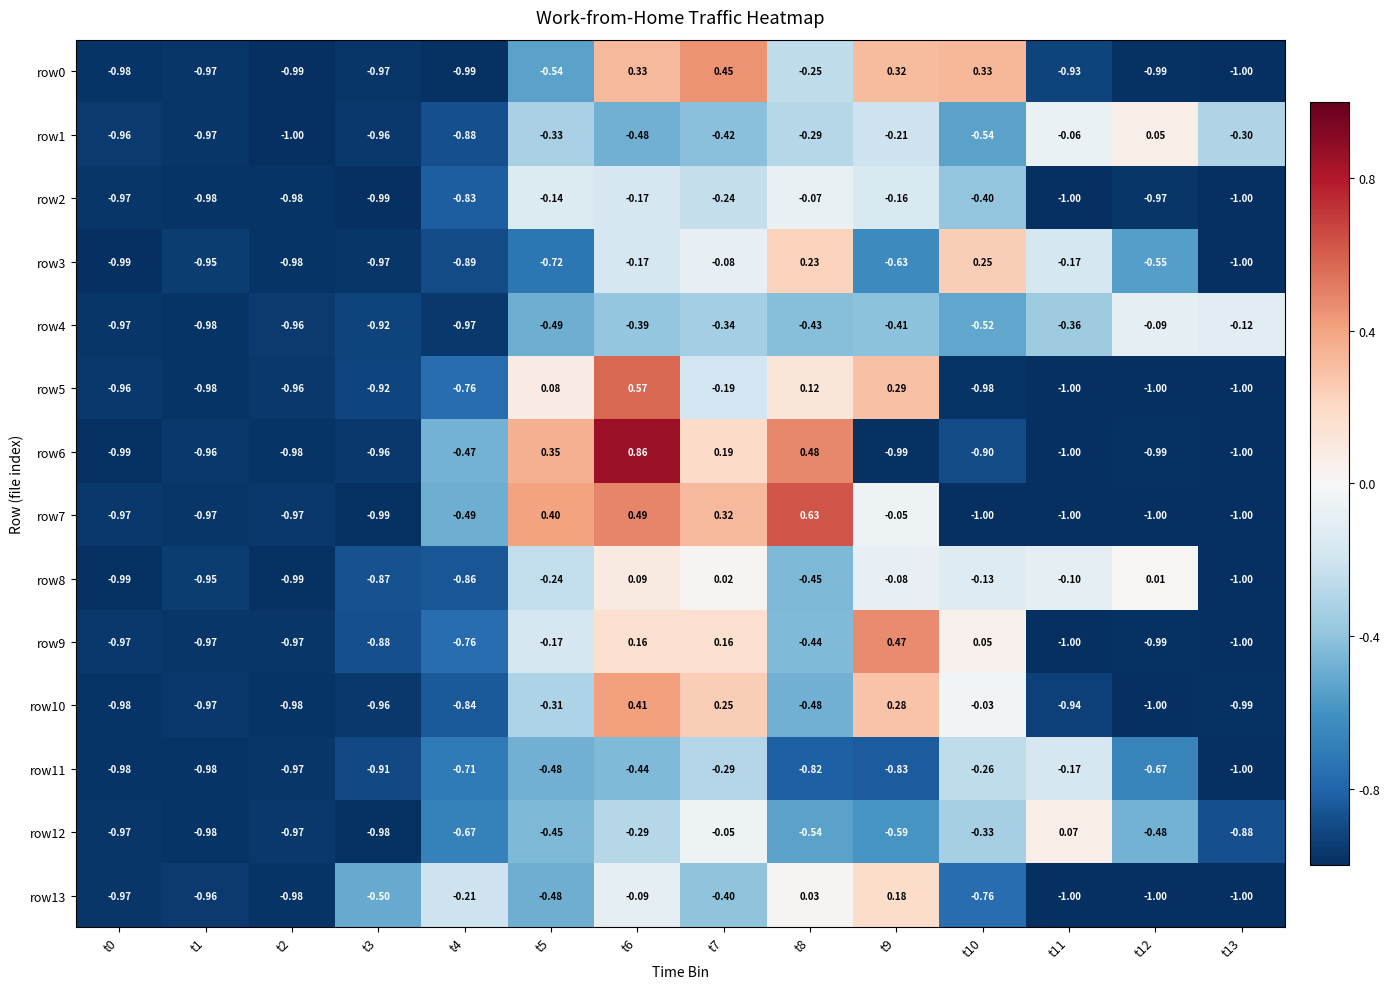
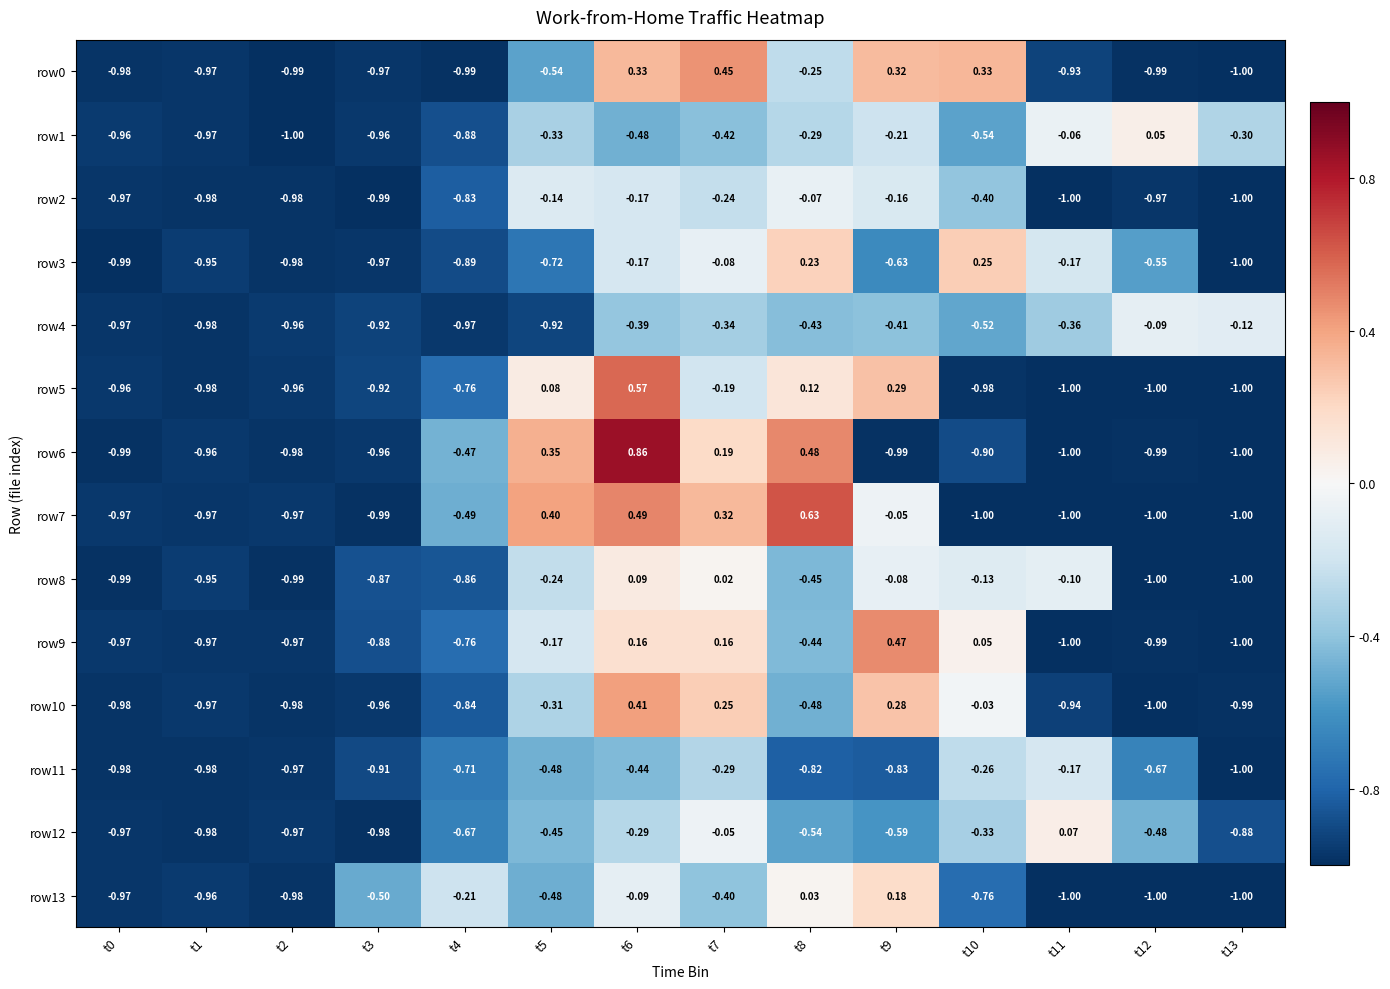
  {
    "row0": {
      "t0": -0.98,
      "t1": -0.97,
      "t2": -0.99,
      "t3": -0.97,
      "t4": -0.99,
      "t5": -0.54,
      "t6": 0.33,
      "t7": 0.45,
      "t8": -0.25,
      "t9": 0.32,
      "t10": 0.33,
      "t11": -0.93,
      "t12": -0.99,
      "t13": -1.00
    },
    "row1": {
      "t0": -0.96,
      "t1": -0.97,
      "t2": -1.00,
      "t3": -0.96,
      "t4": -0.88,
      "t5": -0.33,
      "t6": -0.48,
      "t7": -0.42,
      "t8": -0.29,
      "t9": -0.21,
      "t10": -0.54,
      "t11": -0.06,
      "t12": 0.05,
      "t13": -0.30
    },
    "row2": {
      "t0": -0.97,
      "t1": -0.98,
      "t2": -0.98,
      "t3": -0.99,
      "t4": -0.83,
      "t5": -0.14,
      "t6": -0.17,
      "t7": -0.24,
      "t8": -0.07,
      "t9": -0.16,
      "t10": -0.40,
      "t11": -1.00,
      "t12": -0.97,
      "t13": -1.00
    },
    "row3": {
      "t0": -0.99,
      "t1": -0.95,
      "t2": -0.98,
      "t3": -0.97,
      "t4": -0.89,
      "t5": -0.72,
      "t6": -0.17,
      "t7": -0.08,
      "t8": 0.23,
      "t9": -0.63,
      "t10": 0.25,
      "t11": -0.17,
      "t12": -0.55,
      "t13": -1.00
    },
    "row4": {
      "t0": -0.97,
      "t1": -0.98,
      "t2": -0.96,
      "t3": -0.92,
      "t4": -0.97,
-     "t5": -0.49,
+     "t5": -0.92,
      "t6": -0.39,
      "t7": -0.34,
      "t8": -0.43,
      "t9": -0.41,
      "t10": -0.52,
      "t11": -0.36,
      "t12": -0.09,
      "t13": -0.12
    },
    "row5": {
      "t0": -0.96,
      "t1": -0.98,
      "t2": -0.96,
      "t3": -0.92,
      "t4": -0.76,
      "t5": 0.08,
      "t6": 0.57,
      "t7": -0.19,
      "t8": 0.12,
      "t9": 0.29,
      "t10": -0.98,
      "t11": -1.00,
      "t12": -1.00,
      "t13": -1.00
    },
    "row6": {
      "t0": -0.99,
      "t1": -0.96,
      "t2": -0.98,
      "t3": -0.96,
      "t4": -0.47,
      "t5": 0.35,
      "t6": 0.86,
      "t7": 0.19,
      "t8": 0.48,
      "t9": -0.99,
      "t10": -0.90,
      "t11": -1.00,
      "t12": -0.99,
      "t13": -1.00
    },
    "row7": {
      "t0": -0.97,
      "t1": -0.97,
      "t2": -0.97,
      "t3": -0.99,
      "t4": -0.49,
      "t5": 0.40,
      "t6": 0.49,
      "t7": 0.32,
      "t8": 0.63,
      "t9": -0.05,
      "t10": -1.00,
      "t11": -1.00,
      "t12": -1.00,
      "t13": -1.00
    },
    "row8": {
      "t0": -0.99,
      "t1": -0.95,
      "t2": -0.99,
      "t3": -0.87,
      "t4": -0.86,
      "t5": -0.24,
      "t6": 0.09,
      "t7": 0.02,
      "t8": -0.45,
      "t9": -0.08,
      "t10": -0.13,
      "t11": -0.10,
-     "t12": 0.01,
+     "t12": -1.00,
      "t13": -1.00
    },
    "row9": {
      "t0": -0.97,
      "t1": -0.97,
      "t2": -0.97,
      "t3": -0.88,
      "t4": -0.76,
      "t5": -0.17,
      "t6": 0.16,
      "t7": 0.16,
      "t8": -0.44,
      "t9": 0.47,
      "t10": 0.05,
      "t11": -1.00,
      "t12": -0.99,
      "t13": -1.00
    },
    "row10": {
      "t0": -0.98,
      "t1": -0.97,
      "t2": -0.98,
      "t3": -0.96,
      "t4": -0.84,
      "t5": -0.31,
      "t6": 0.41,
      "t7": 0.25,
      "t8": -0.48,
      "t9": 0.28,
      "t10": -0.03,
      "t11": -0.94,
      "t12": -1.00,
      "t13": -0.99
    },
    "row11": {
      "t0": -0.98,
      "t1": -0.98,
      "t2": -0.97,
      "t3": -0.91,
      "t4": -0.71,
      "t5": -0.48,
      "t6": -0.44,
      "t7": -0.29,
      "t8": -0.82,
      "t9": -0.83,
      "t10": -0.26,
      "t11": -0.17,
      "t12": -0.67,
      "t13": -1.00
    },
    "row12": {
      "t0": -0.97,
      "t1": -0.98,
      "t2": -0.97,
      "t3": -0.98,
      "t4": -0.67,
      "t5": -0.45,
      "t6": -0.29,
      "t7": -0.05,
      "t8": -0.54,
      "t9": -0.59,
      "t10": -0.33,
      "t11": 0.07,
      "t12": -0.48,
      "t13": -0.88
    },
    "row13": {
      "t0": -0.97,
      "t1": -0.96,
      "t2": -0.98,
      "t3": -0.50,
      "t4": -0.21,
      "t5": -0.48,
      "t6": -0.09,
      "t7": -0.40,
      "t8": 0.03,
      "t9": 0.18,
      "t10": -0.76,
      "t11": -1.00,
      "t12": -1.00,
      "t13": -1.00
    }
  }
